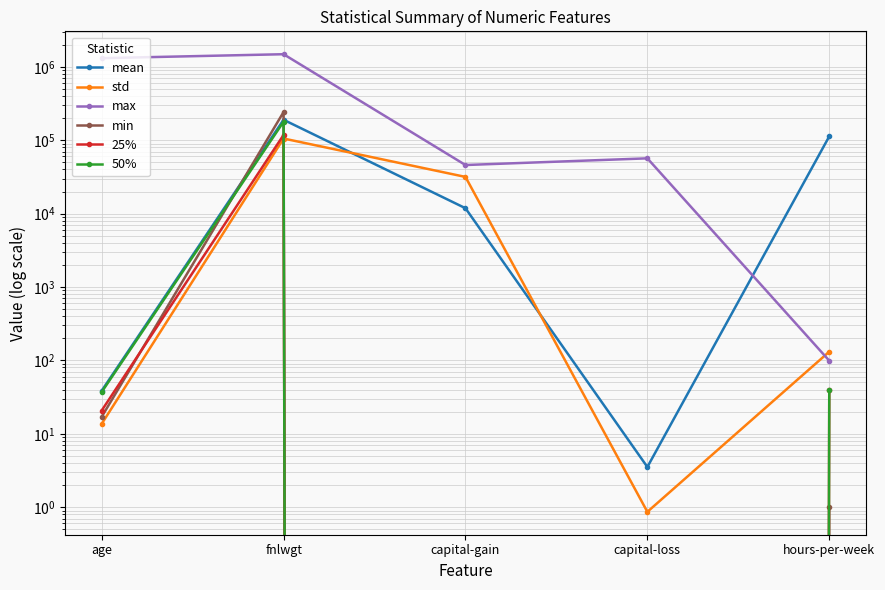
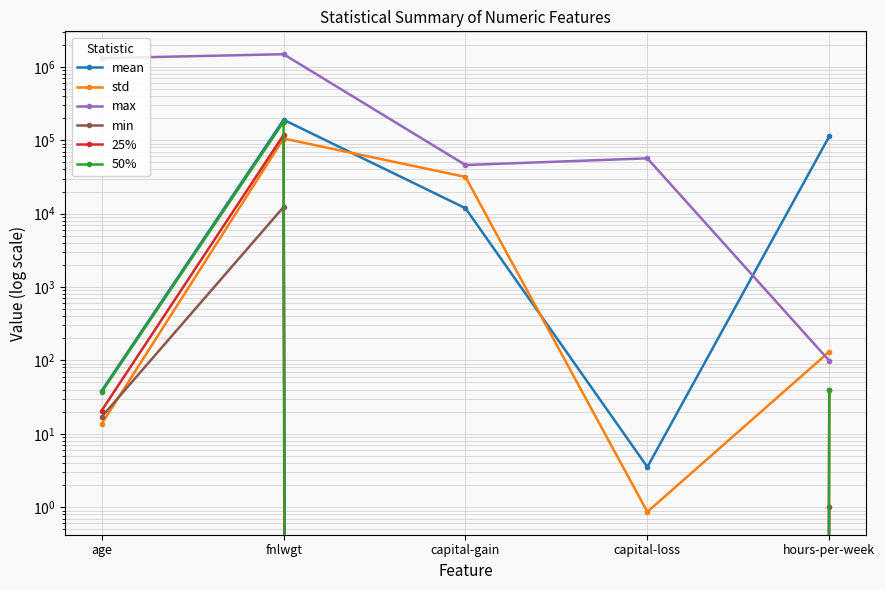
  {
    "mean": {
      "capital-gain": 12000,
      "capital-loss": 4,
      "hours-per-week": 110000
    },
    "std": {
      "age": 14,
      "fnlwgt": 110000,
      "capital-gain": 32000,
      "capital-loss": 0.9,
      "hours-per-week": 130
    },
    "max": {
      "fnlwgt": 1500000,
      "capital-gain": 50000,
      "capital-loss": 60000,
      "hours-per-week": 100
    },
    "min": {
      "age": 17,
-     "fnlwgt": 240000,
+     "fnlwgt": 12000,
      "hours-per-week": 1
    },
    "25%": {
      "age": 21,
      "fnlwgt": 120000
    }
  }
